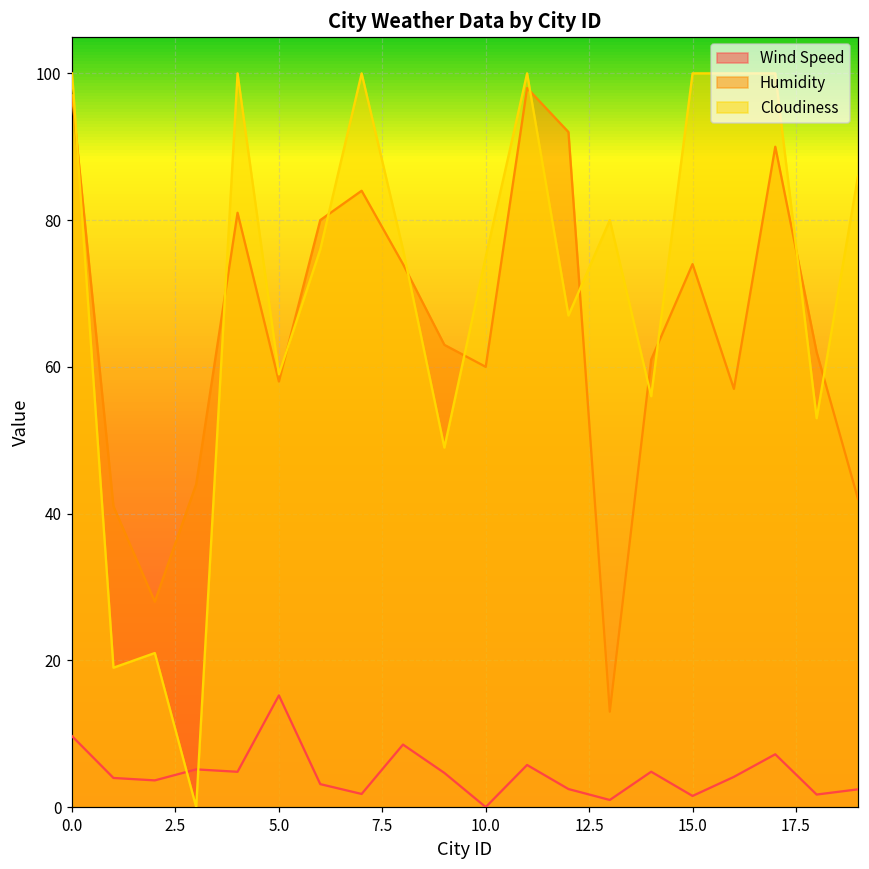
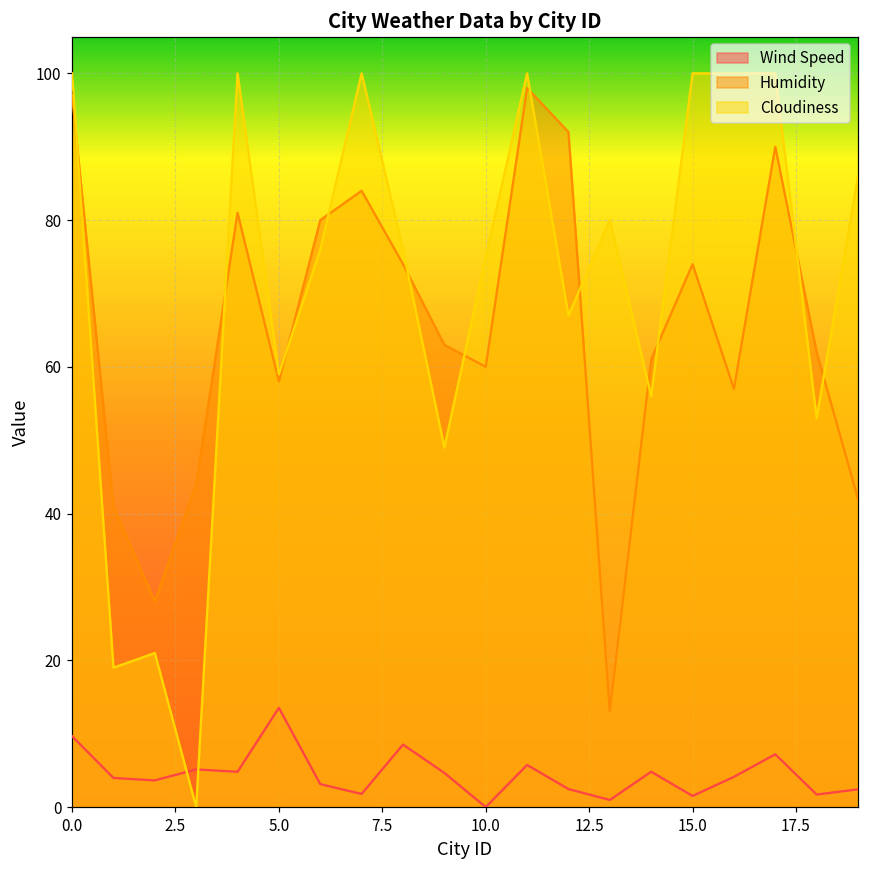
  {
    "Wind Speed": {
      "0.0": 10,
-     "5.0": 15,
+     "5.0": 14,
      "10.0": 0,
      "15.0": 2
    }
  }
